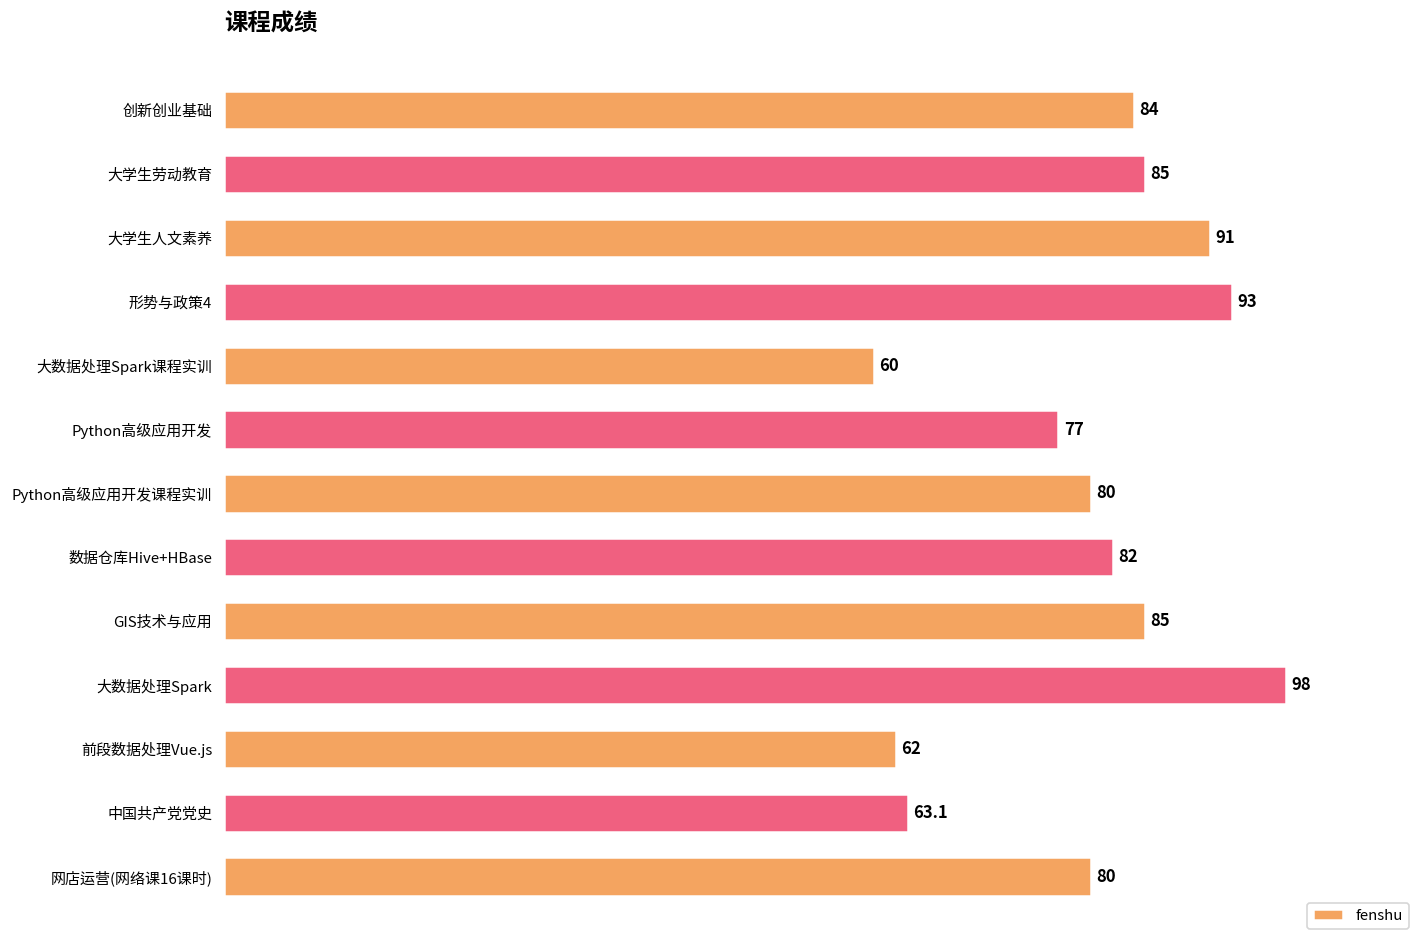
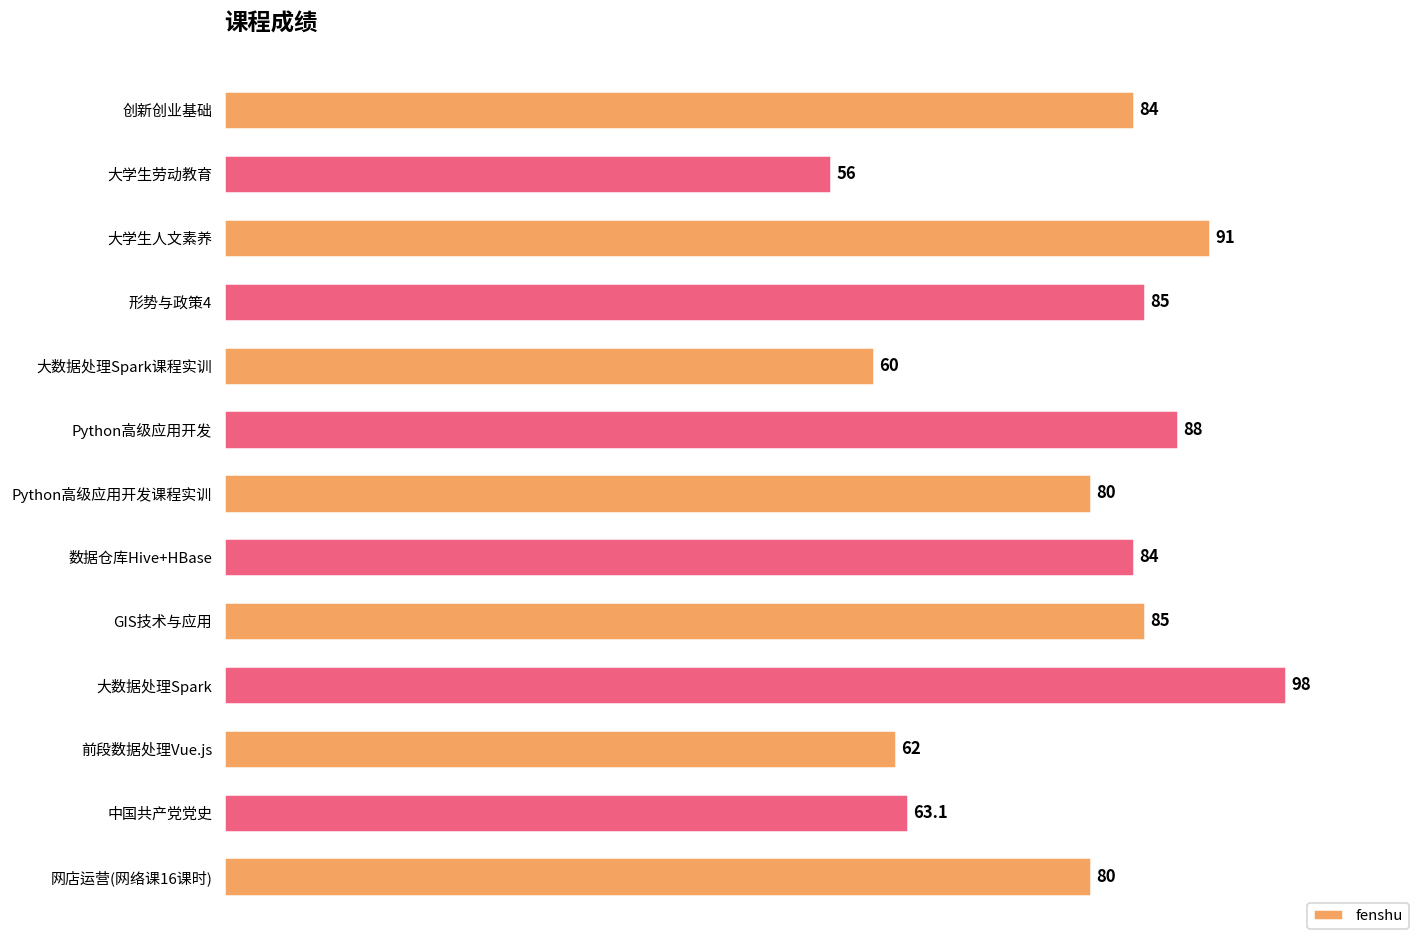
  {
    "创新创业基础": 84,
-   "大学生劳动教育": 85,
+   "大学生劳动教育": 56,
    "大学生人文素养": 91,
-   "形势与政策4": 93,
+   "形势与政策4": 85,
    "大数据处理Spark课程实训": 60,
-   "Python高级应用开发": 77,
+   "Python高级应用开发": 88,
    "Python高级应用开发课程实训": 80,
-   "数据仓库Hive+HBase": 82,
+   "数据仓库Hive+HBase": 84,
    "GIS技术与应用": 85,
    "大数据处理Spark": 98,
    "前段数据处理Vue.js": 62,
    "中国共产党党史": 63.1,
    "网店运营(网络课16课时)": 80
  }
